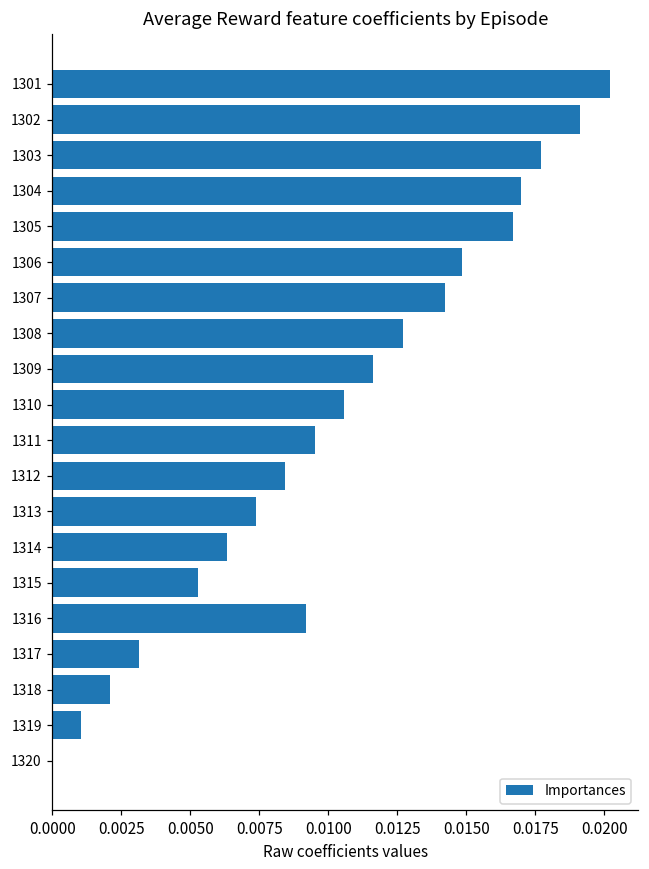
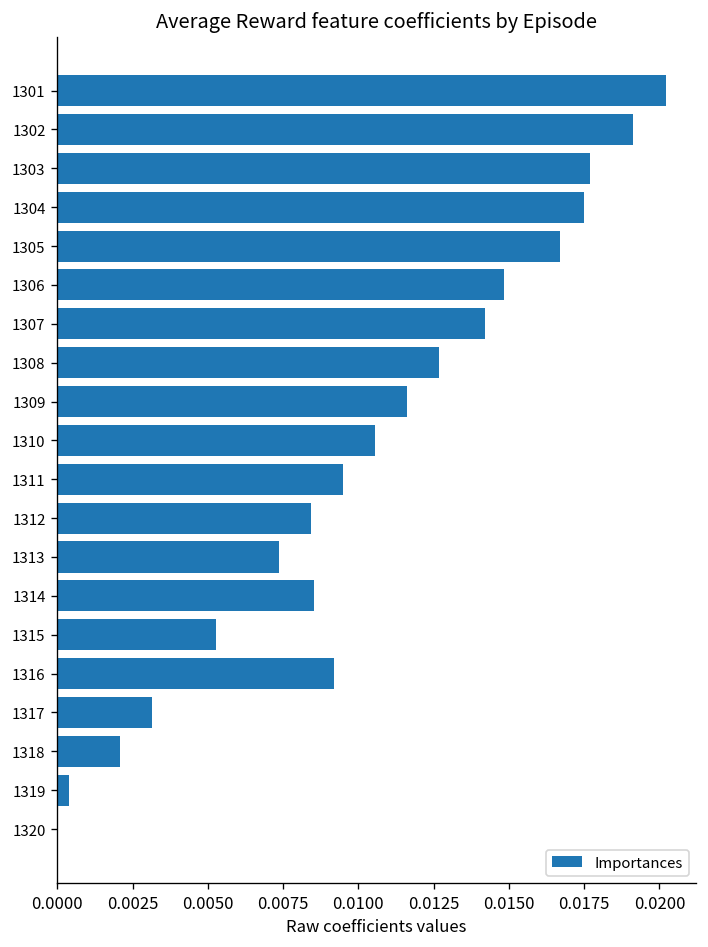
  {
    "1301": 0.0202,
    "1302": 0.0191,
    "1303": 0.0177,
-   "1304": 0.0170,
+   "1304": 0.0175,
    "1305": 0.0167,
    "1306": 0.0148,
    "1307": 0.0142,
    "1308": 0.0127,
    "1309": 0.0116,
    "1310": 0.0106,
    "1311": 0.0095,
    "1312": 0.0084,
    "1313": 0.0074,
-   "1314": 0.0063,
+   "1314": 0.0085,
    "1315": 0.0053,
    "1316": 0.0092,
    "1317": 0.0032,
    "1318": 0.0021,
-   "1319": 0.0010,
+   "1319": 0.0004,
    "1320": 0.0000
  }
